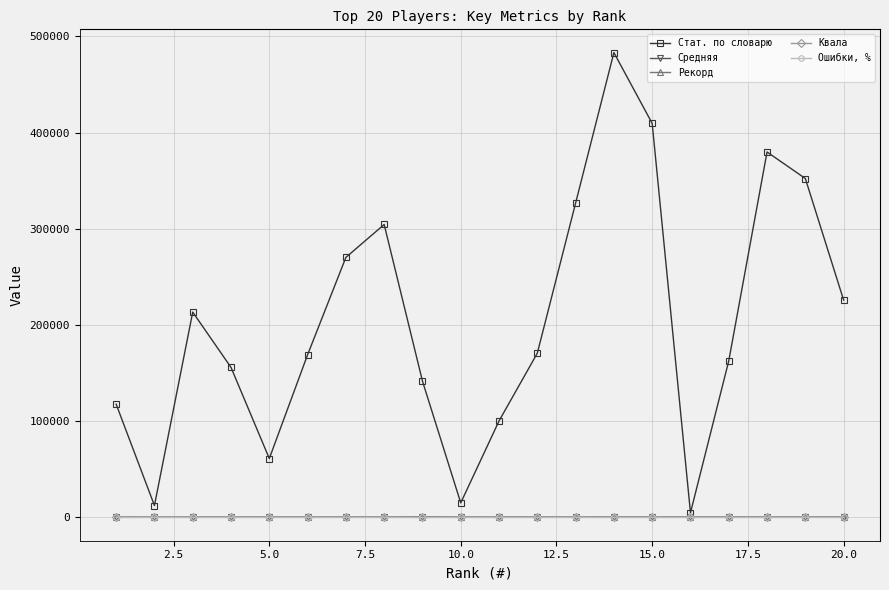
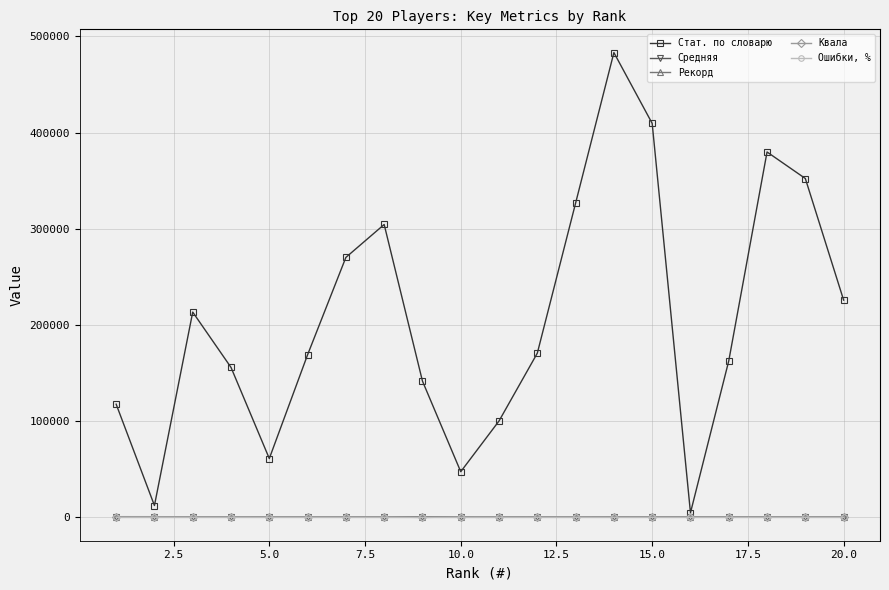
  {
    "Стат. по словарю": {
      "5.0": 60000,
-     "10.0": 20000,
+     "10.0": 50000,
      "15.0": 410000,
      "20.0": 230000
    }
  }
